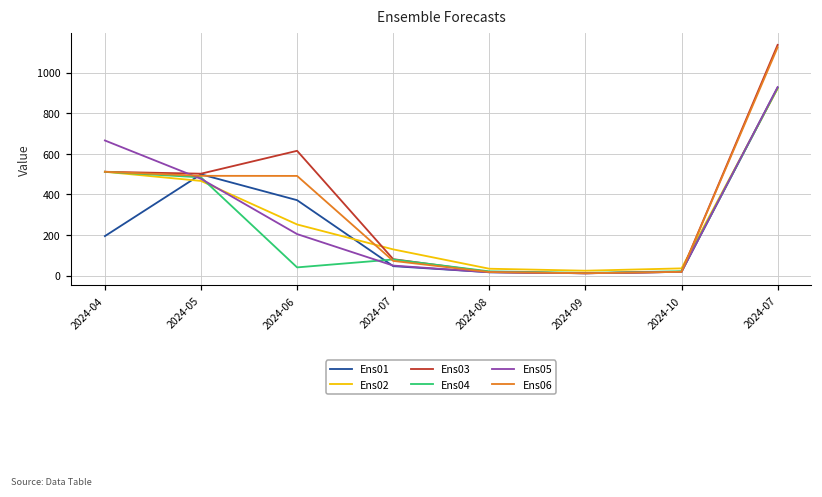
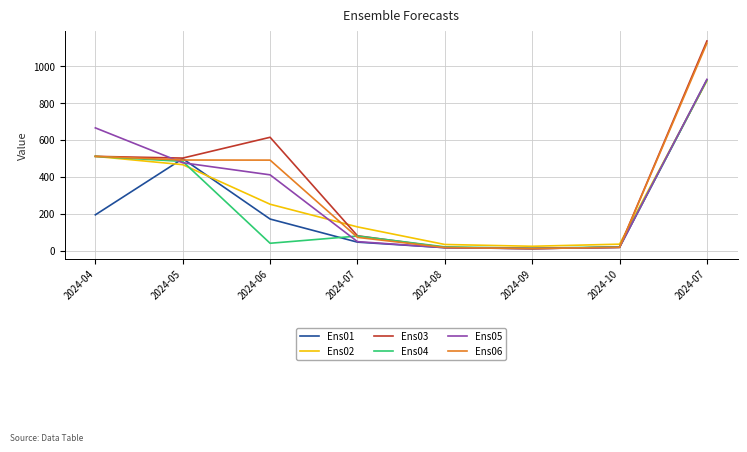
  {
    "Ens01": {
      "2024-04": 190,
-     "2024-06": 370
+     "2024-06": 170
    },
    "Ens02": {
      "2024-06": 250,
      "2024-10": 40
    },
    "Ens03": {
      "2024-06": 610
    },
    "Ens04": {
      "2024-06": 40
    },
    "Ens05": {
      "2024-04": 670,
-     "2024-06": 200
+     "2024-06": 410
    },
    "Ens06": {
      "2024-06": 490
    }
  }
